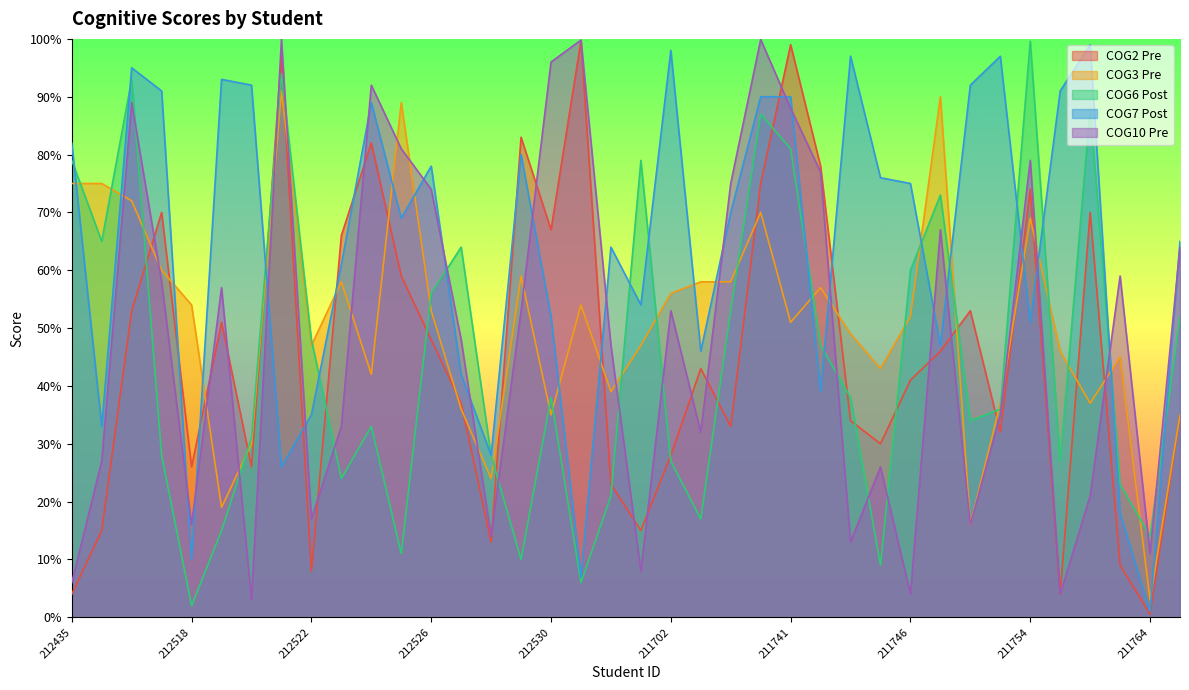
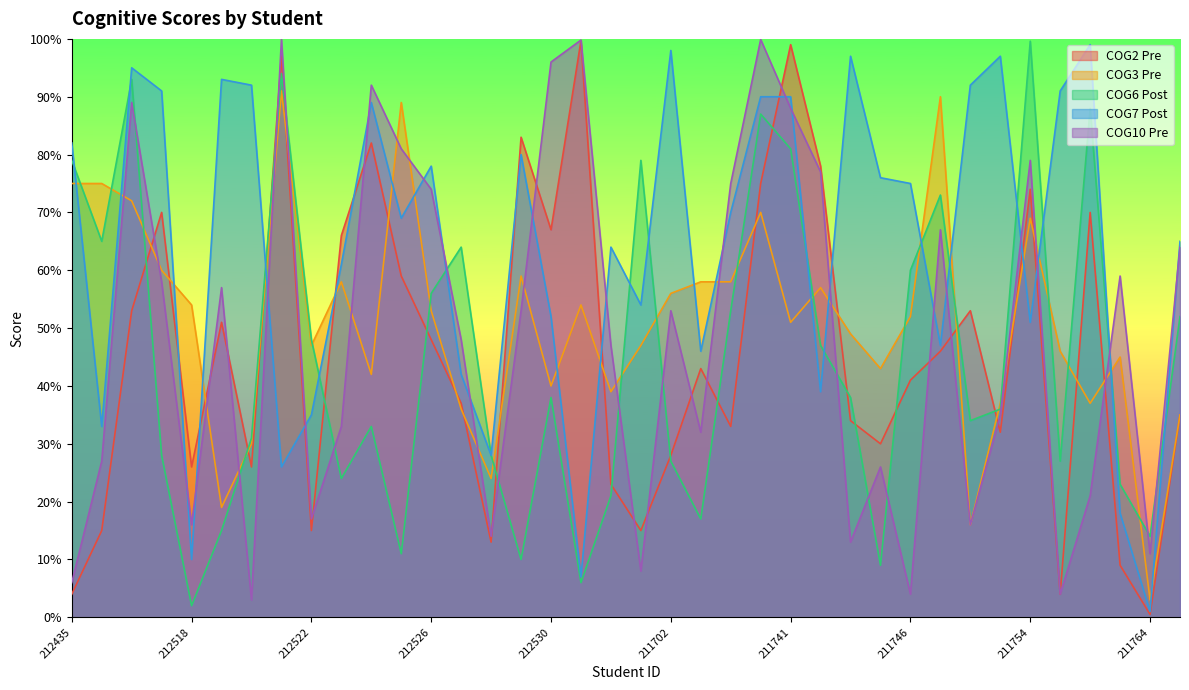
  {
    "COG2 Pre": {
      "212435": "4%",
      "212518": "26%",
-     "212522": "8%",
+     "212522": "15%",
      "212526": "48%",
      "212530": "67%",
      "211702": "28%",
      "211741": "99%",
      "211746": "41%",
      "211754": "74%",
      "211764": "1%"
    },
    "COG3 Pre": {
      "212435": "75%",
      "212518": "54%",
      "212522": "47%",
      "212526": "53%",
-     "212530": "35%",
+     "212530": "40%",
      "211702": "56%",
      "211741": "51%",
      "211746": "52%",
      "211754": "69%",
      "211764": "3%"
    },
    "COG6 Post": {
      "212435": "79%",
      "212518": "2%",
      "212522": "48%",
      "212526": "56%",
      "212530": "38%",
      "211702": "27%",
      "211741": "81%",
      "211746": "60%",
      "211754": "100%",
      "211764": "14%"
    },
    "COG7 Post": {
      "212435": "82%",
      "212518": "10%",
      "212522": "35%",
      "212526": "78%",
      "212530": "52%",
      "211702": "98%",
      "211741": "90%",
      "211746": "75%",
      "211754": "51%",
      "211764": "1%"
    },
    "COG10 Pre": {
      "212435": "6%",
      "212518": "16%",
      "212522": "17%",
      "212526": "74%",
      "212530": "96%",
      "211702": "53%",
      "211741": "88%",
      "211746": "4%",
      "211754": "79%",
      "211764": "11%"
    }
  }
